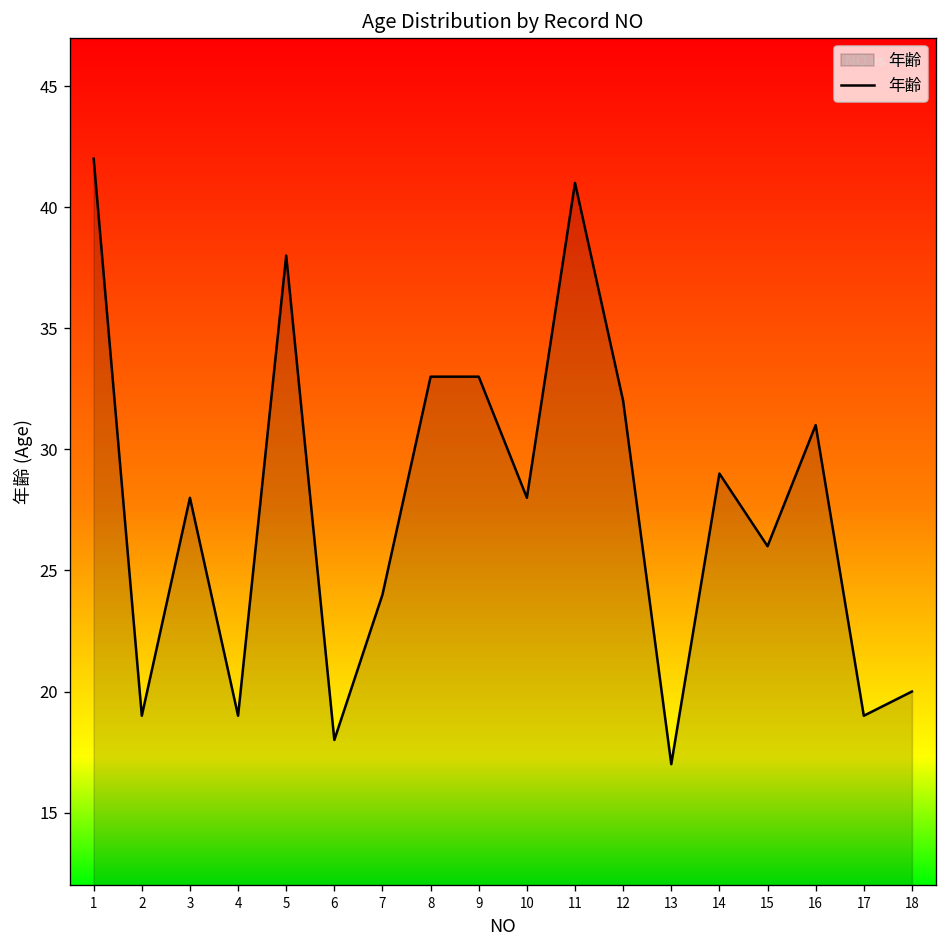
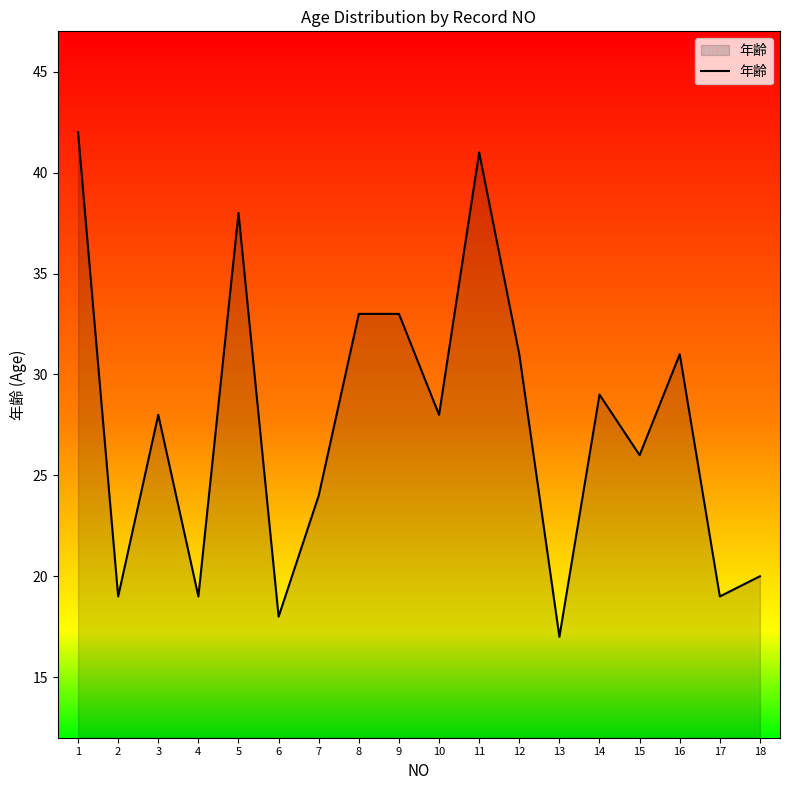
  {
    "1": 42,
    "2": 19,
    "3": 28,
    "4": 19,
    "5": 38,
    "6": 18,
    "7": 24,
    "8": 33,
    "9": 33,
    "10": 28,
    "11": 41,
-   "12": 32,
+   "12": 31,
    "13": 17,
    "14": 29,
    "15": 26,
    "16": 31,
    "17": 19,
    "18": 20
  }
